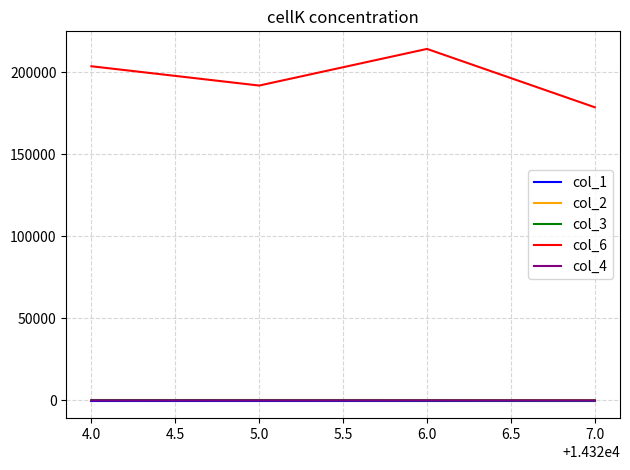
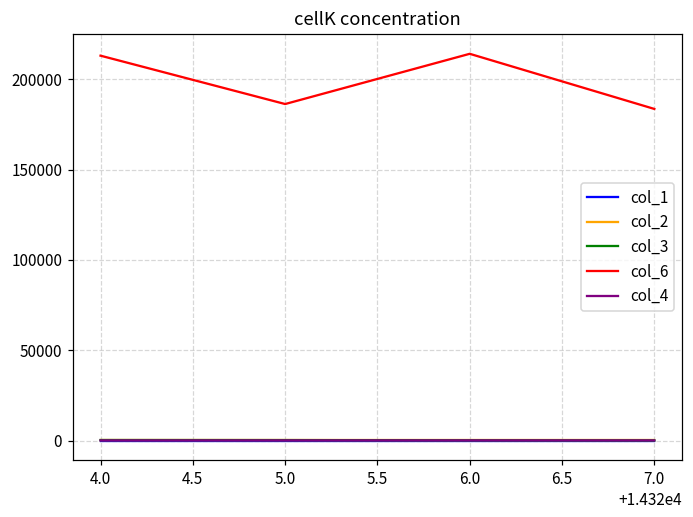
  {
    "col_4": {
      "4.0": 0,
      "5.0": 0,
      "6.0": 0,
      "7.0": 0
    },
    "col_6": {
-     "4.0": 204000,
-     "5.0": 192000,
+     "4.0": 213000,
+     "5.0": 186000,
      "6.0": 214000,
-     "7.0": 179000
+     "7.0": 184000
    }
  }
